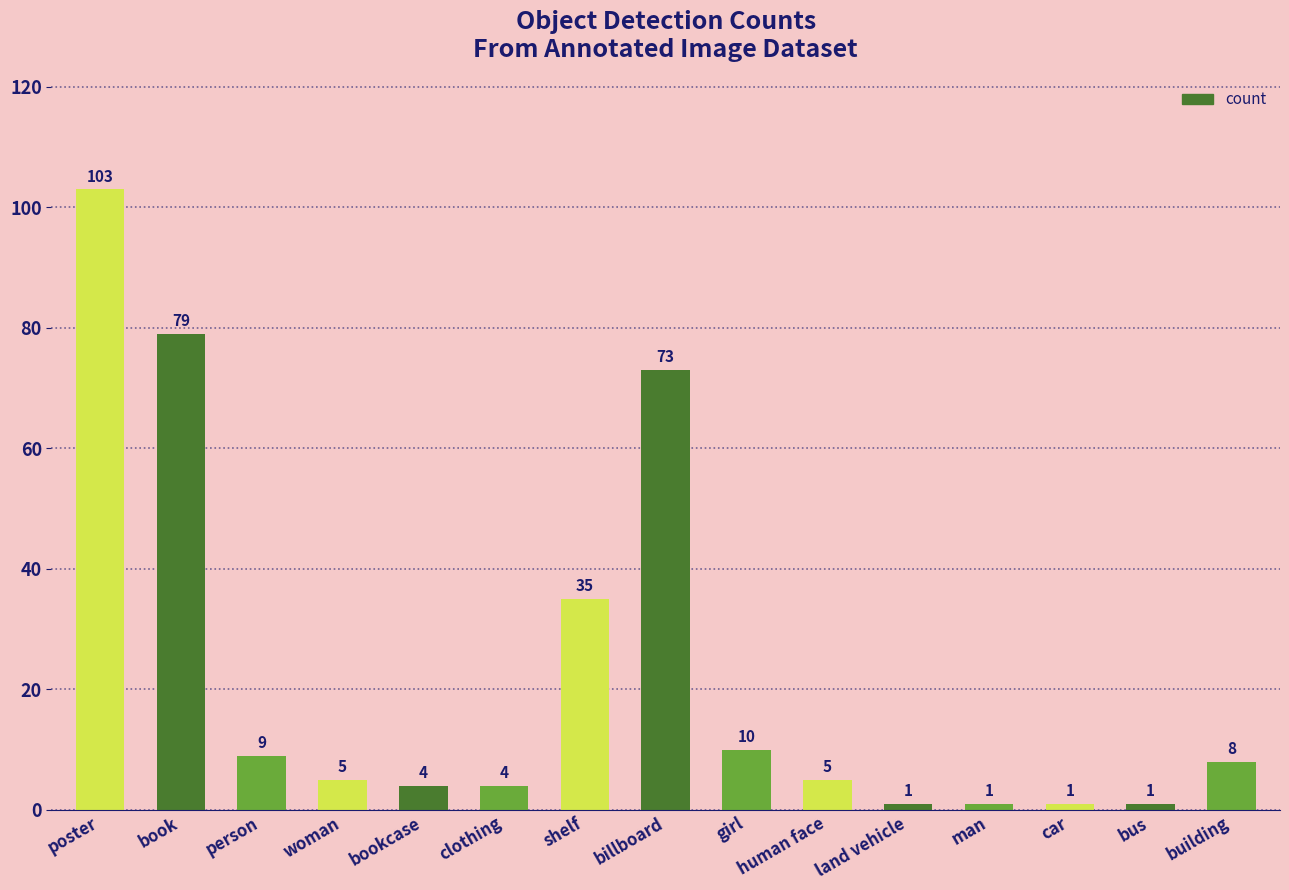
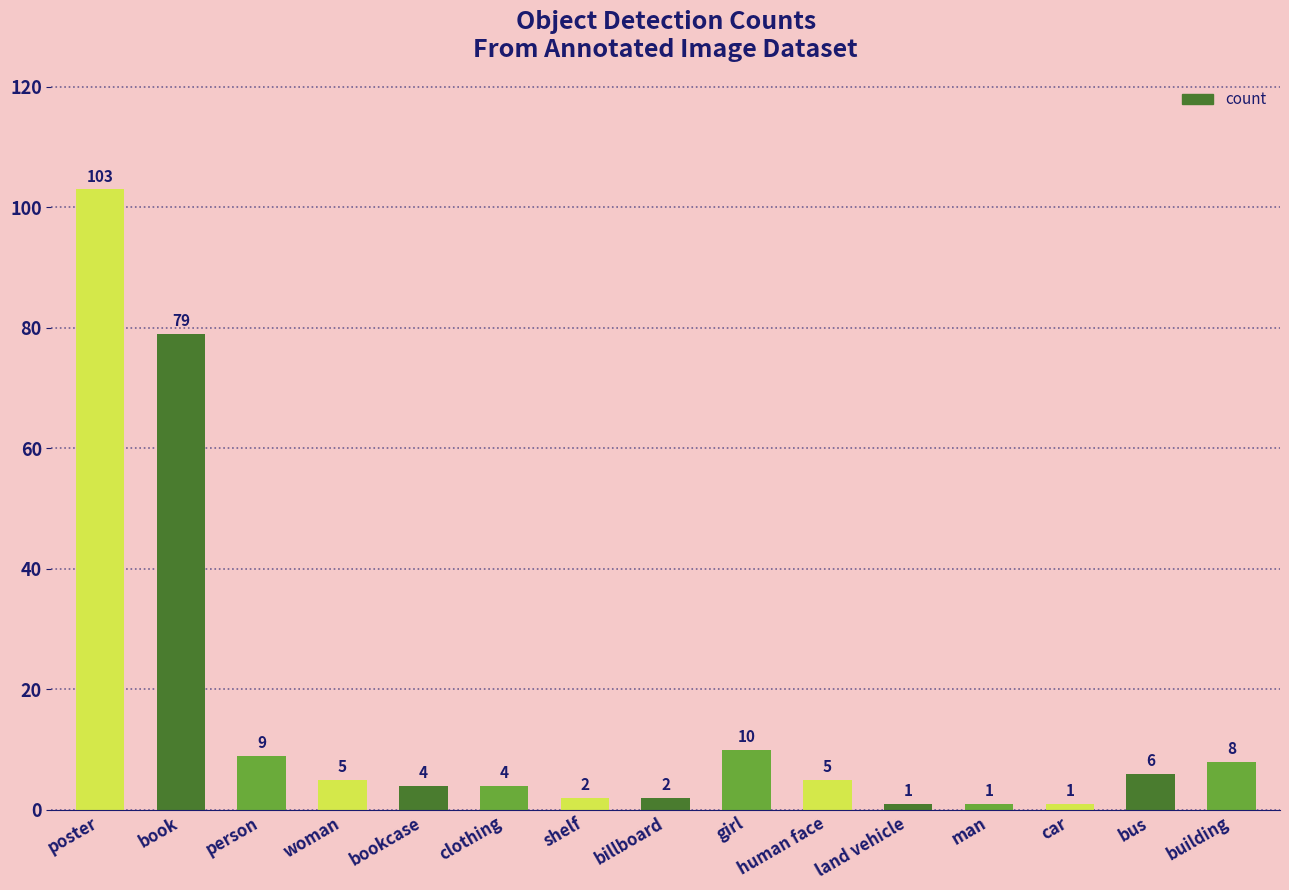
  {
    "poster": 103,
    "book": 79,
    "person": 9,
    "woman": 5,
    "bookcase": 4,
    "clothing": 4,
-   "shelf": 35,
-   "billboard": 73,
+   "shelf": 2,
+   "billboard": 2,
    "girl": 10,
    "human face": 5,
    "land vehicle": 1,
    "man": 1,
    "car": 1,
-   "bus": 1,
+   "bus": 6,
    "building": 8
  }
